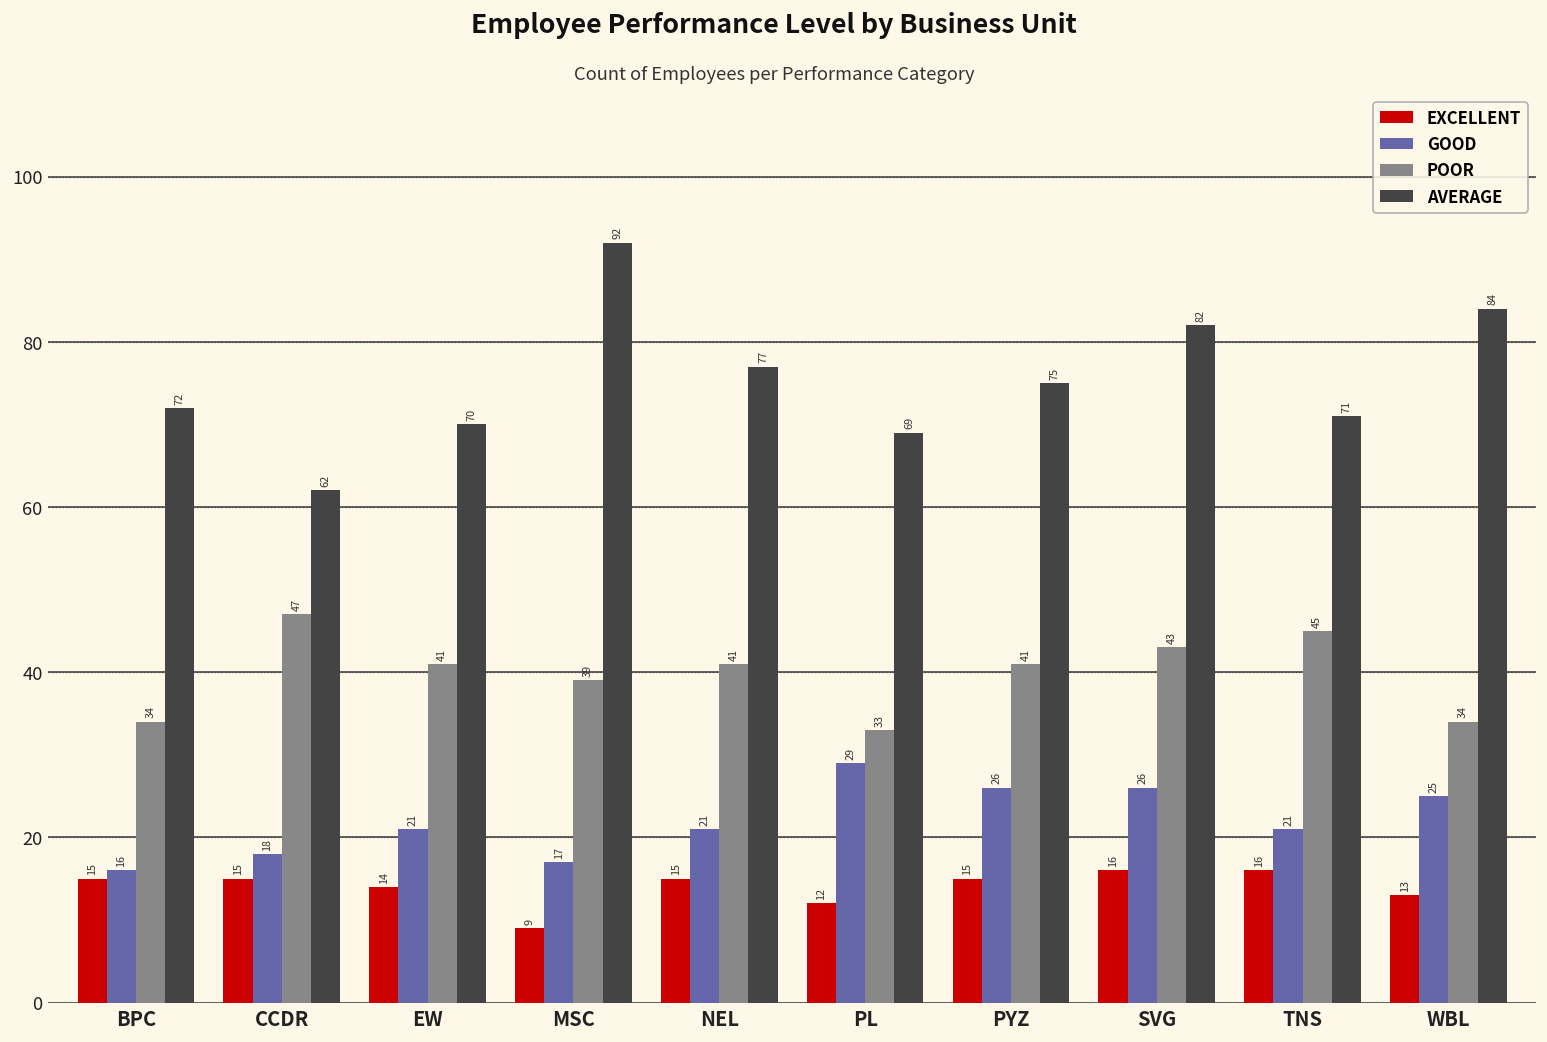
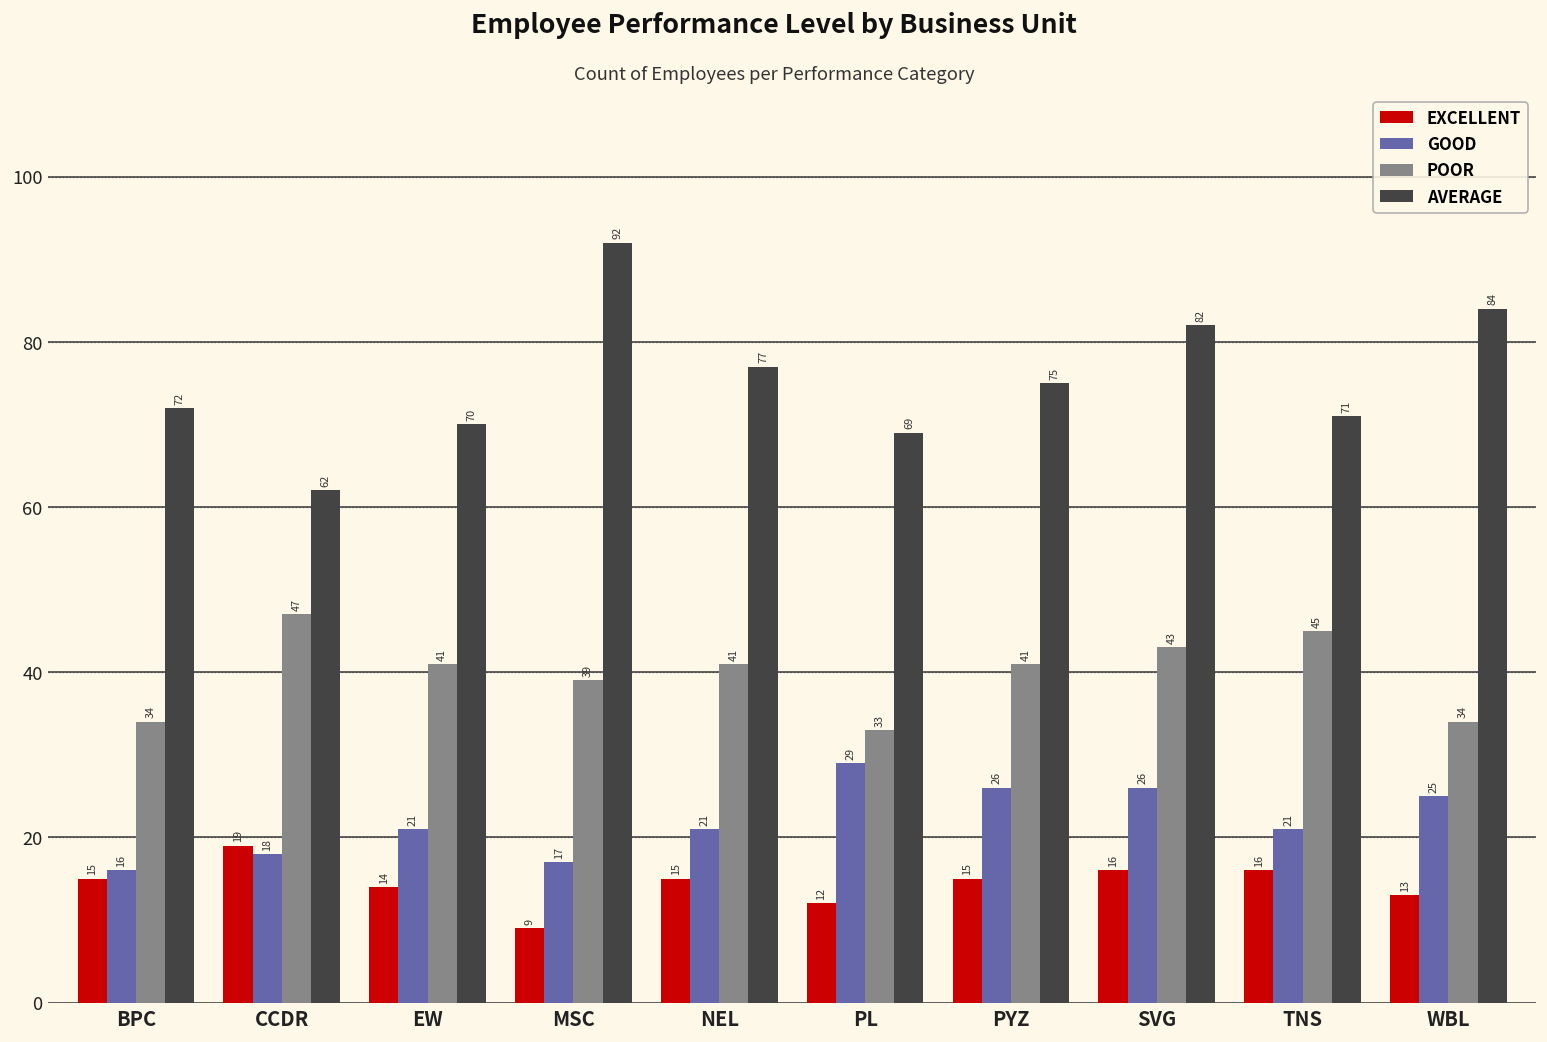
  {
    "EXCELLENT": {
      "BPC": 15,
-     "CCDR": 15,
+     "CCDR": 19,
      "EW": 14,
      "MSC": 9,
      "NEL": 15,
      "PL": 12,
      "PYZ": 15,
      "SVG": 16,
      "TNS": 16,
      "WBL": 13
    },
    "AVERAGE": {
      "BPC": 72,
      "CCDR": 62,
      "EW": 70,
      "MSC": 92,
      "NEL": 77,
      "PL": 69,
      "PYZ": 75,
      "SVG": 82,
      "TNS": 71,
      "WBL": 84
    }
  }
